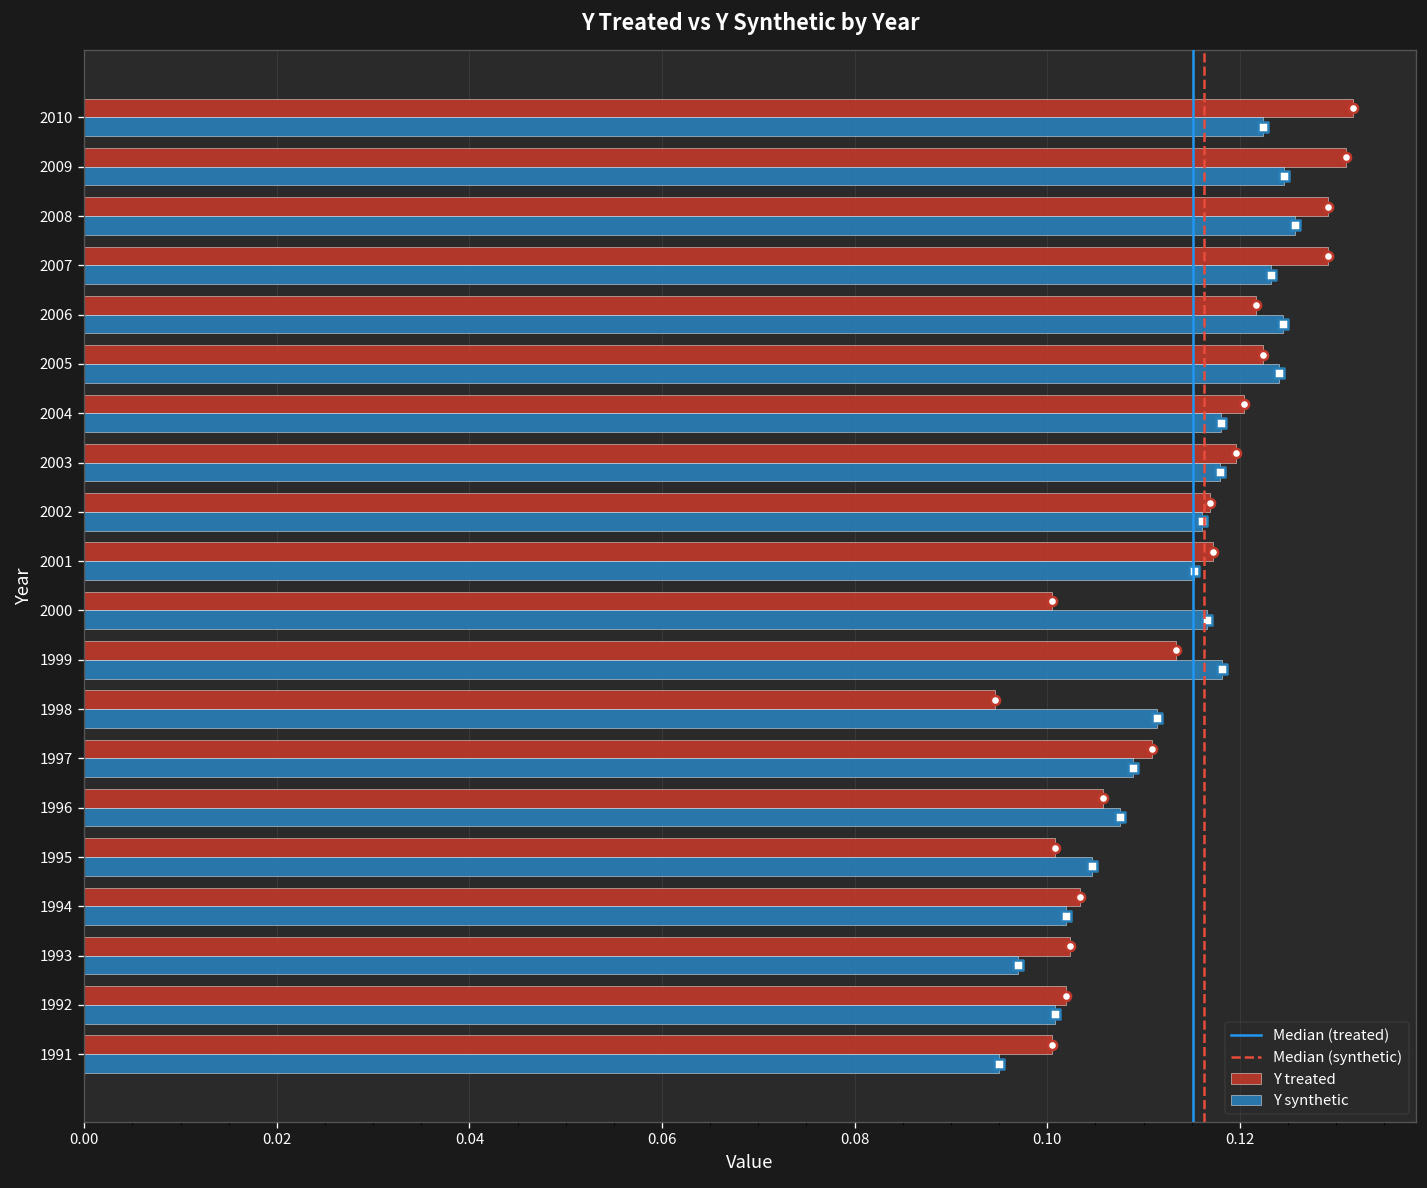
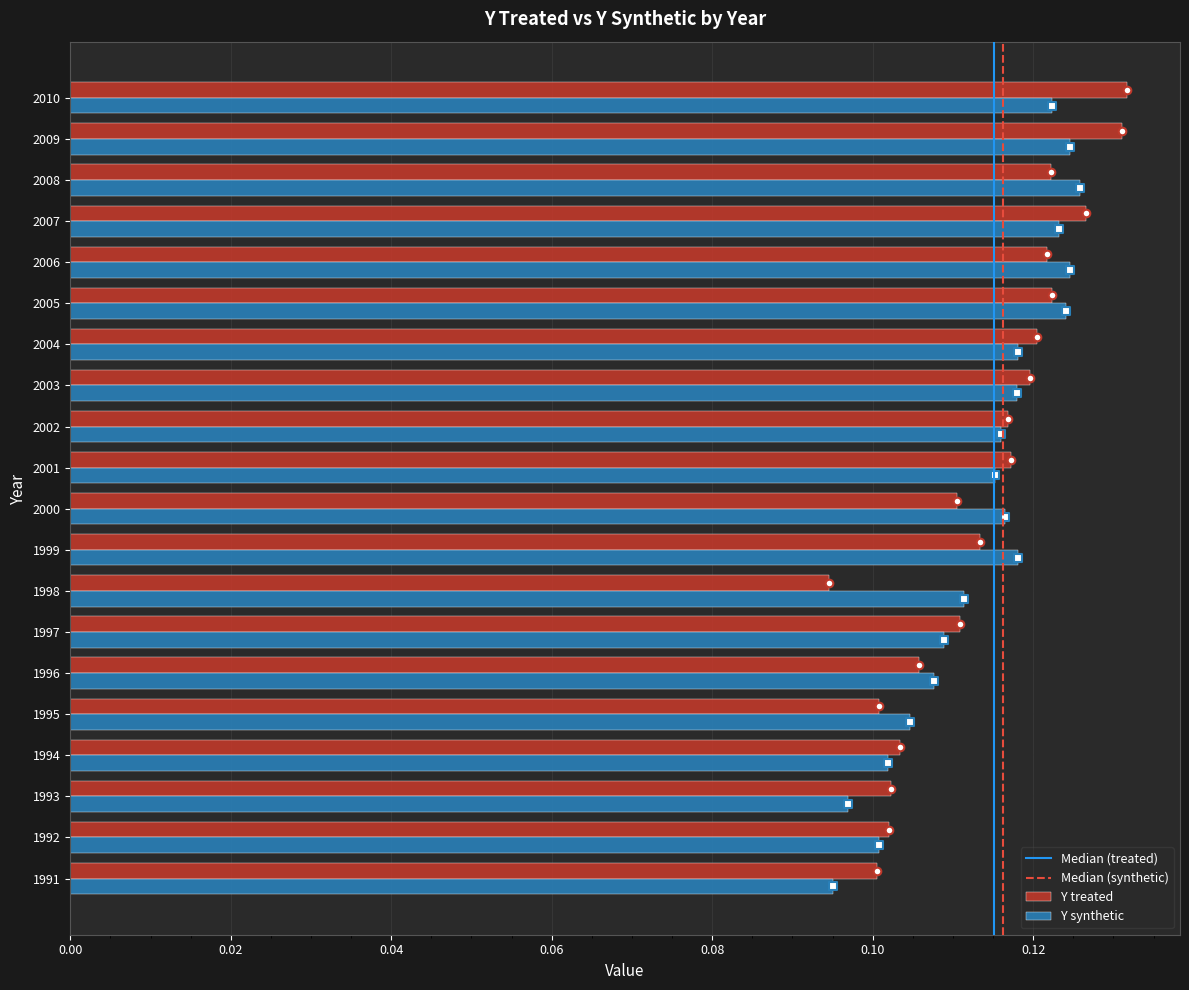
  {
    "Y treated": {
      "2010": 0.132,
      "2009": 0.131,
-     "2008": 0.129,
-     "2007": 0.129,
+     "2008": 0.122,
+     "2007": 0.127,
      "2006": 0.122,
      "2005": 0.122,
      "2004": 0.120,
      "2003": 0.120,
      "2002": 0.117,
      "2001": 0.117,
-     "2000": 0.100,
+     "2000": 0.110,
      "1999": 0.113,
      "1998": 0.095,
      "1997": 0.111,
      "1996": 0.106,
      "1995": 0.101,
      "1994": 0.103,
      "1993": 0.102,
      "1992": 0.102,
      "1991": 0.100
    },
    "Y synthetic": {
      "2010": 0.122,
      "2009": 0.125,
      "2008": 0.126,
      "2007": 0.123,
      "2006": 0.125,
      "2005": 0.124,
      "2004": 0.118,
      "2003": 0.118,
      "2002": 0.116,
      "2001": 0.115,
      "2000": 0.117,
      "1999": 0.118,
      "1998": 0.111,
      "1997": 0.109,
      "1996": 0.108,
      "1995": 0.105,
      "1994": 0.102,
      "1993": 0.097,
      "1992": 0.101,
      "1991": 0.095
    }
  }
